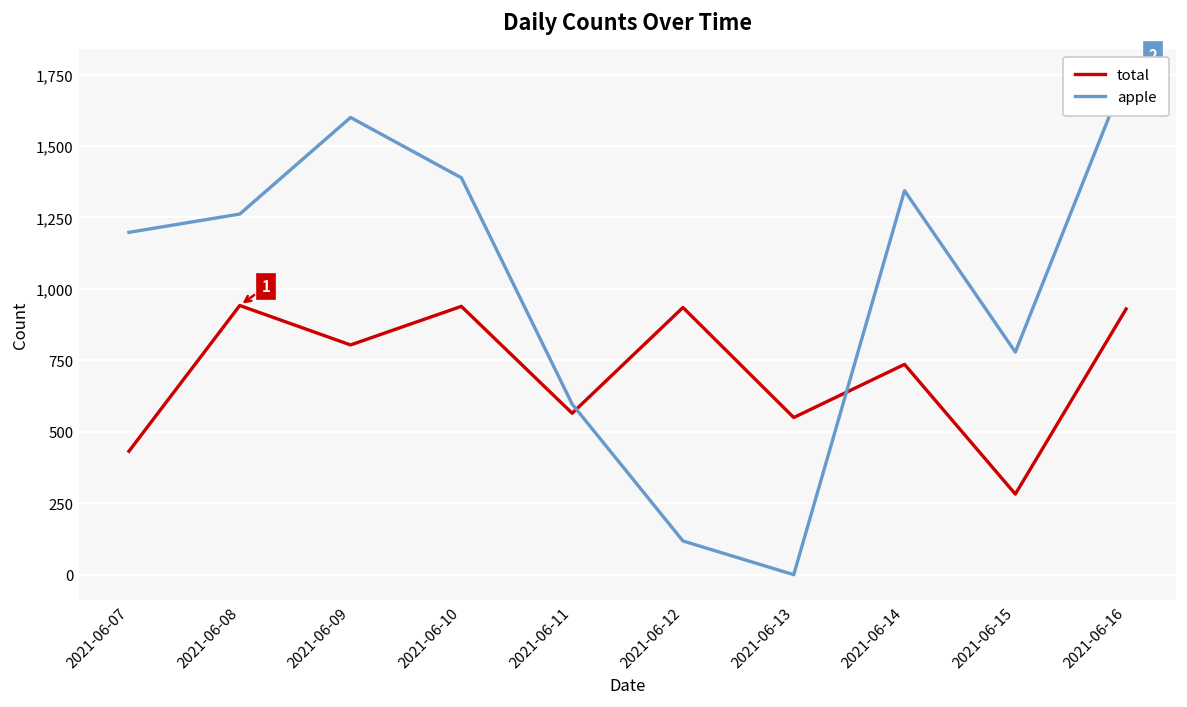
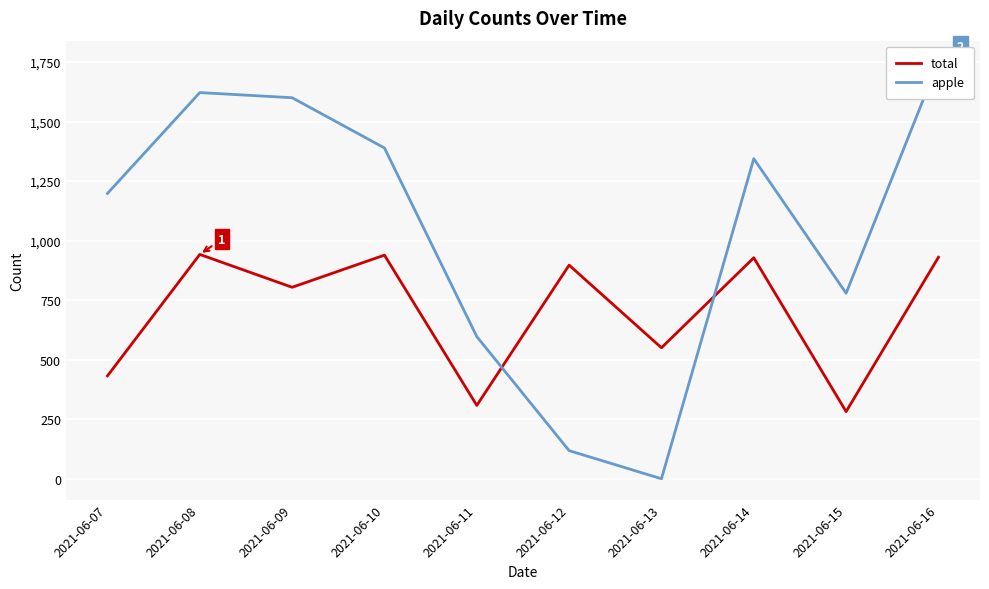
  {
    "total": {
      "2021-06-07": "430",
      "2021-06-09": "800",
      "2021-06-10": "940",
-     "2021-06-11": "570",
-     "2021-06-12": "940",
+     "2021-06-11": "310",
+     "2021-06-12": "900",
      "2021-06-13": "550",
-     "2021-06-14": "740",
+     "2021-06-14": "930",
      "2021-06-15": "280",
      "2021-06-16": "930"
    },
    "apple": {
      "2021-06-07": "1,200",
-     "2021-06-08": "1,260",
+     "2021-06-08": "1,620",
      "2021-06-09": "1,600",
      "2021-06-10": "1,390",
      "2021-06-11": "600",
      "2021-06-12": "120",
      "2021-06-13": "0",
      "2021-06-14": "1,340",
      "2021-06-15": "780"
    }
  }
